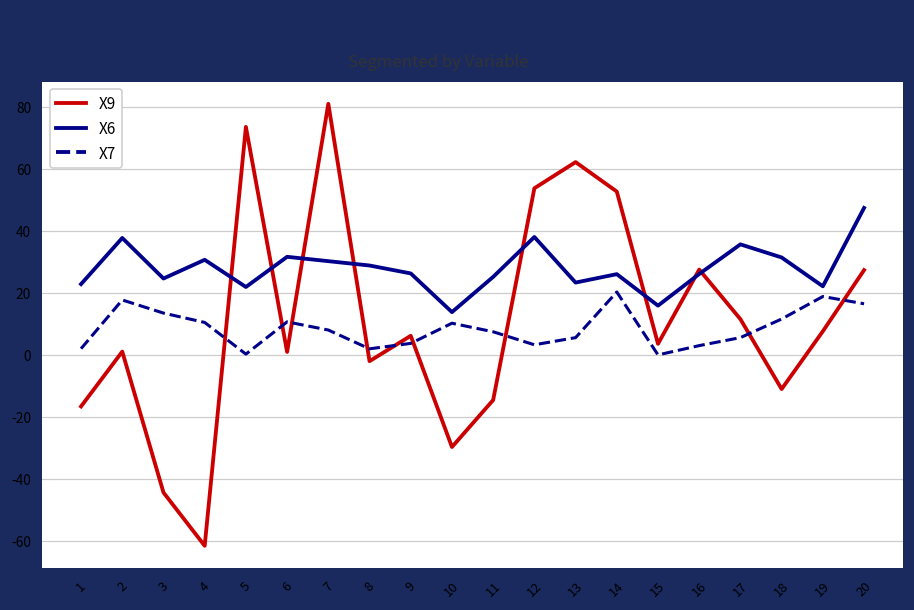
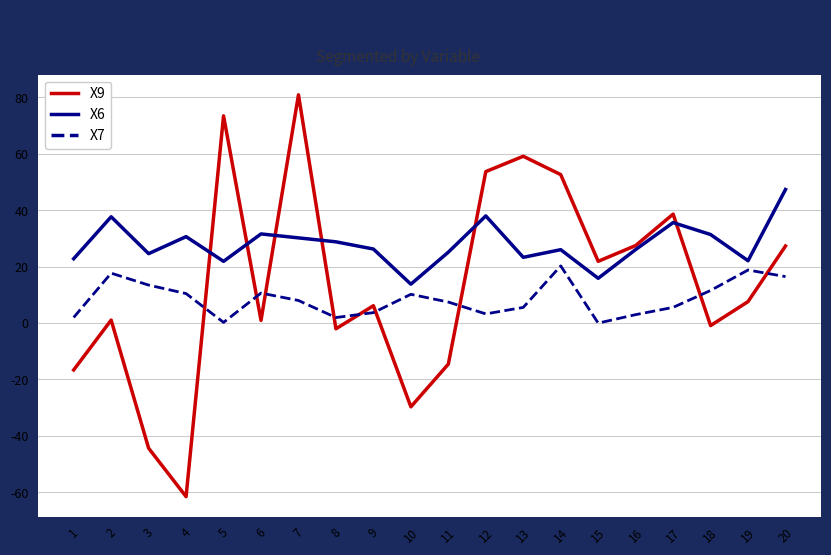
  {
    "X9": {
      "1": -17,
      "2": 1,
      "3": -44,
      "4": -62,
      "5": 73,
      "6": 1,
      "7": 81,
      "8": -2,
      "9": 6,
      "10": -30,
      "11": -15,
      "12": 54,
-     "13": 62,
+     "13": 59,
      "14": 53,
-     "15": 4,
+     "15": 22,
      "16": 27,
-     "17": 12,
-     "18": -11,
+     "17": 39,
+     "18": -1,
      "19": 8,
      "20": 27
    }
  }
